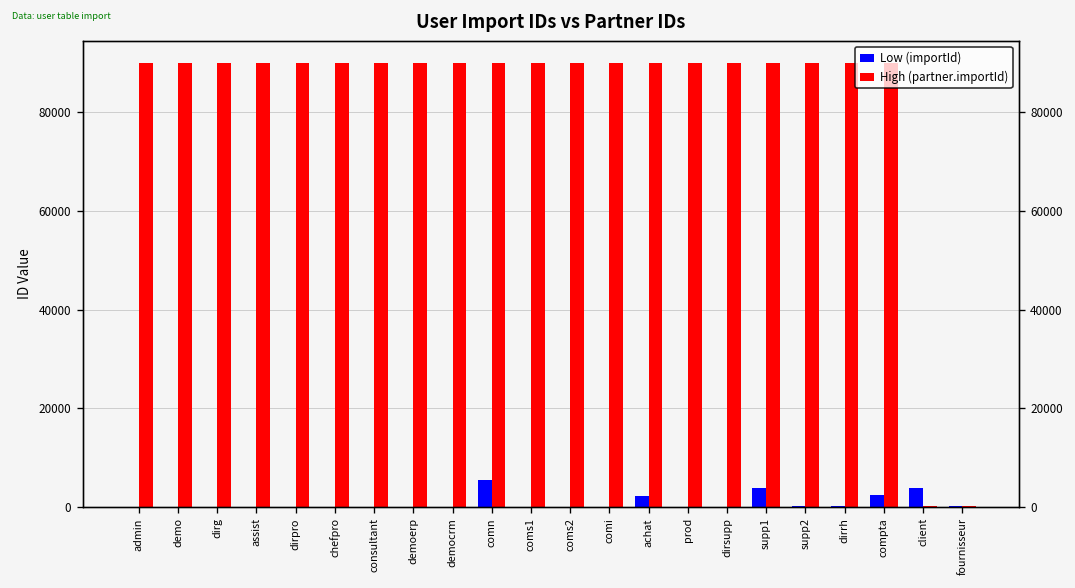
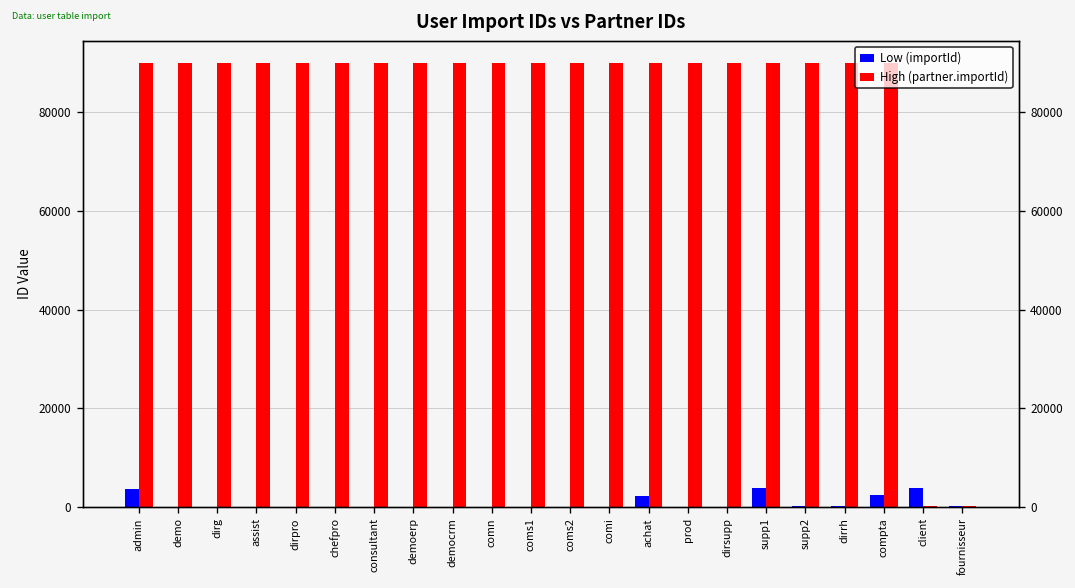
  {
    "Low (importId)": {
-     "admin": 0,
-     "comn": 5000,
+     "admin": 3000,
+     "comn": 0,
      "achat": 2000,
      "supp1": 4000,
      "compta": 2000,
      "client": 4000
    },
    "High (partner.importId)": {
      "admin": 90000,
      "demo": 90000,
      "dirg": 90000,
      "assist": 90000,
      "dirpro": 90000,
      "chefpro": 90000,
      "consultant": 90000,
      "demoerp": 90000,
      "democrm": 90000,
      "comn": 90000,
      "coms1": 90000,
      "coms2": 90000,
      "comi": 90000,
      "achat": 90000,
      "prod": 90000,
      "dirsupp": 90000,
      "supp1": 90000,
      "supp2": 90000,
      "dirrh": 90000
    }
  }
